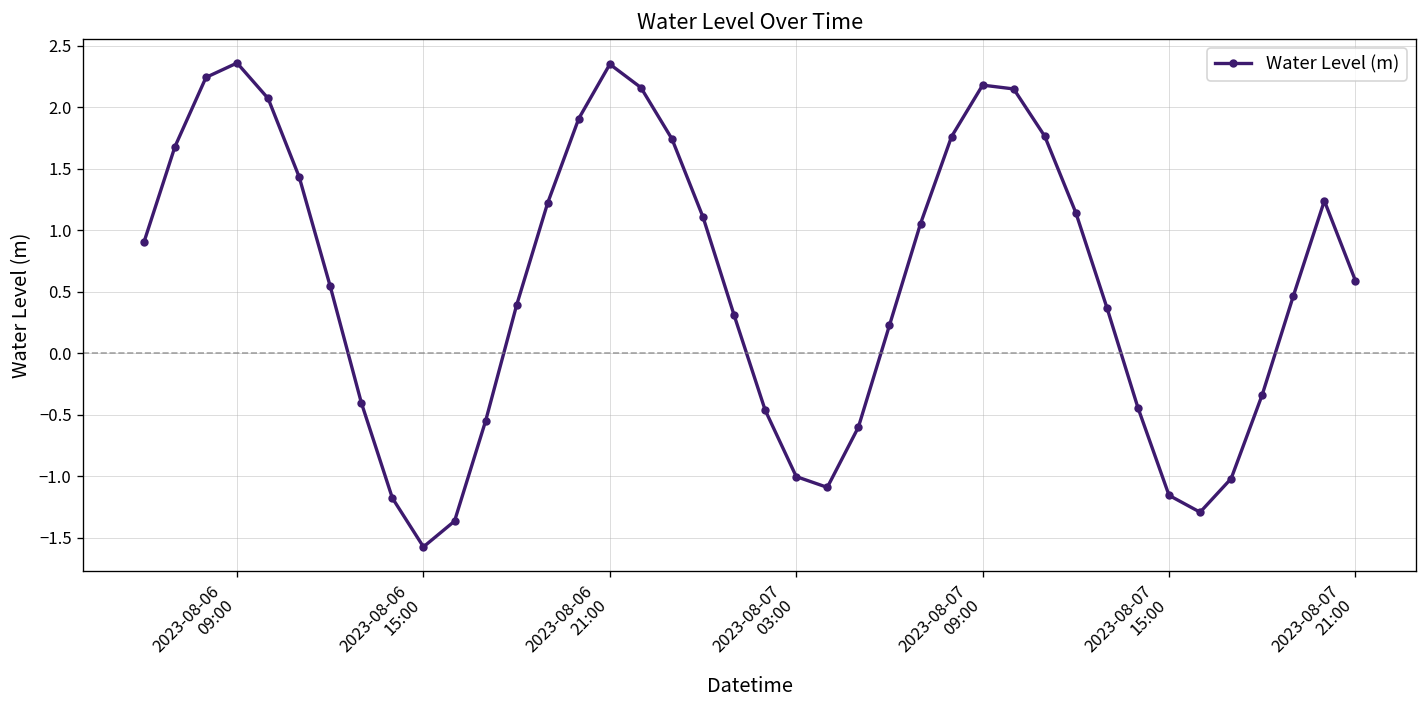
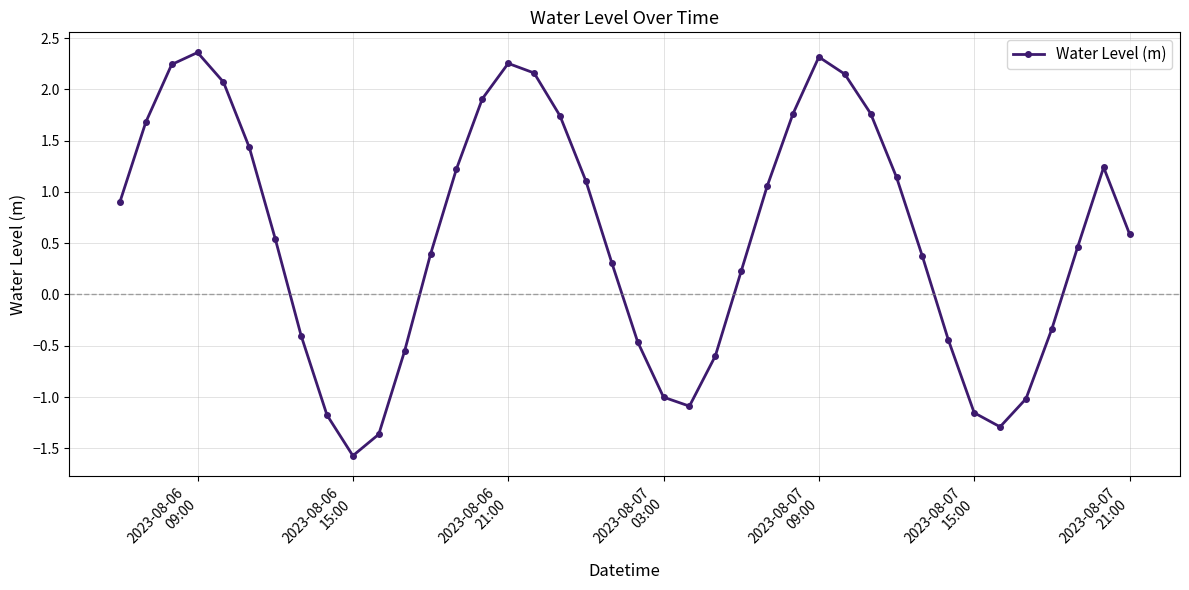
  {
    "2023-08-06 09:00": 2.36,
    "2023-08-06 15:00": -1.57,
-   "2023-08-06 21:00": 2.35,
+   "2023-08-06 21:00": 2.25,
    "2023-08-07 03:00": -1.00,
-   "2023-08-07 09:00": 2.18,
+   "2023-08-07 09:00": 2.32,
    "2023-08-07 15:00": -1.15,
    "2023-08-07 21:00": 0.59
  }
